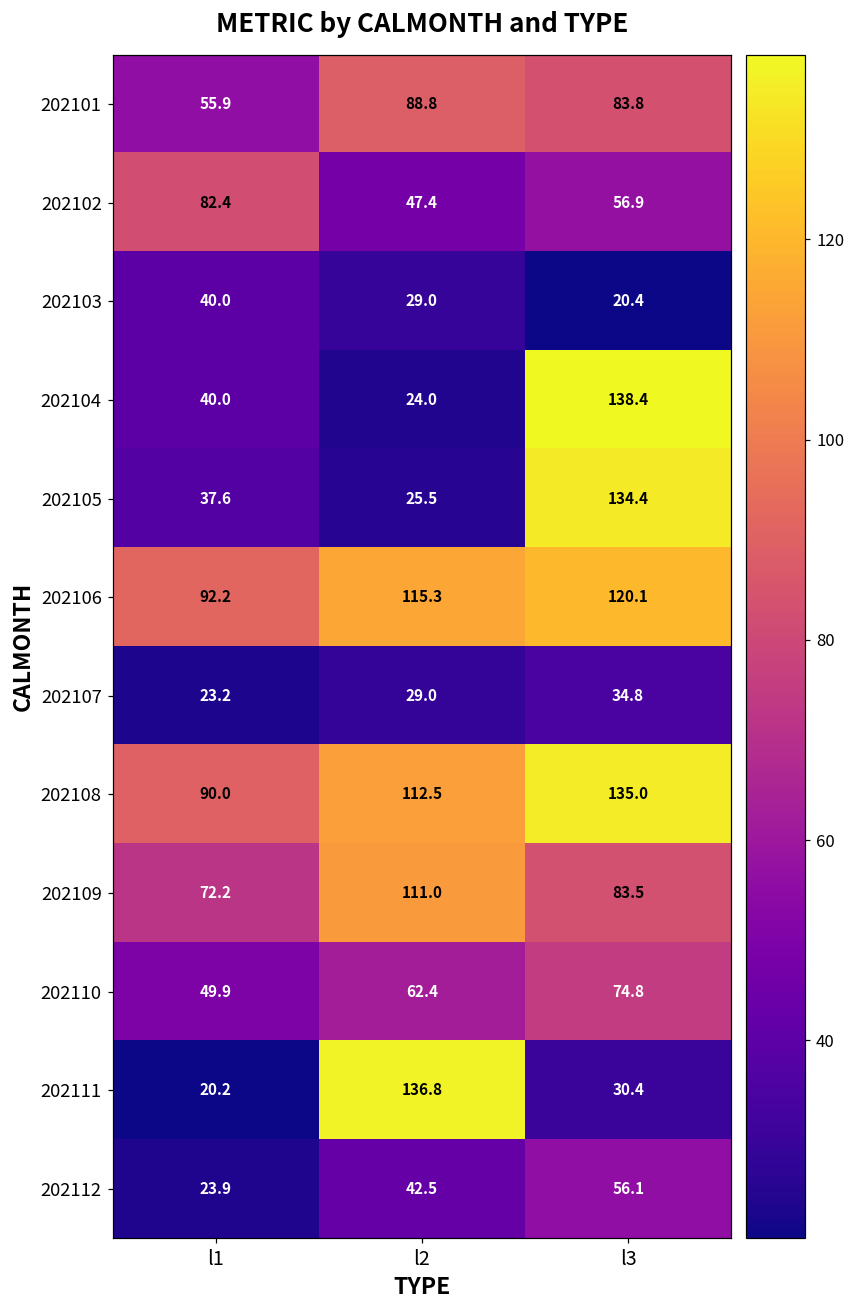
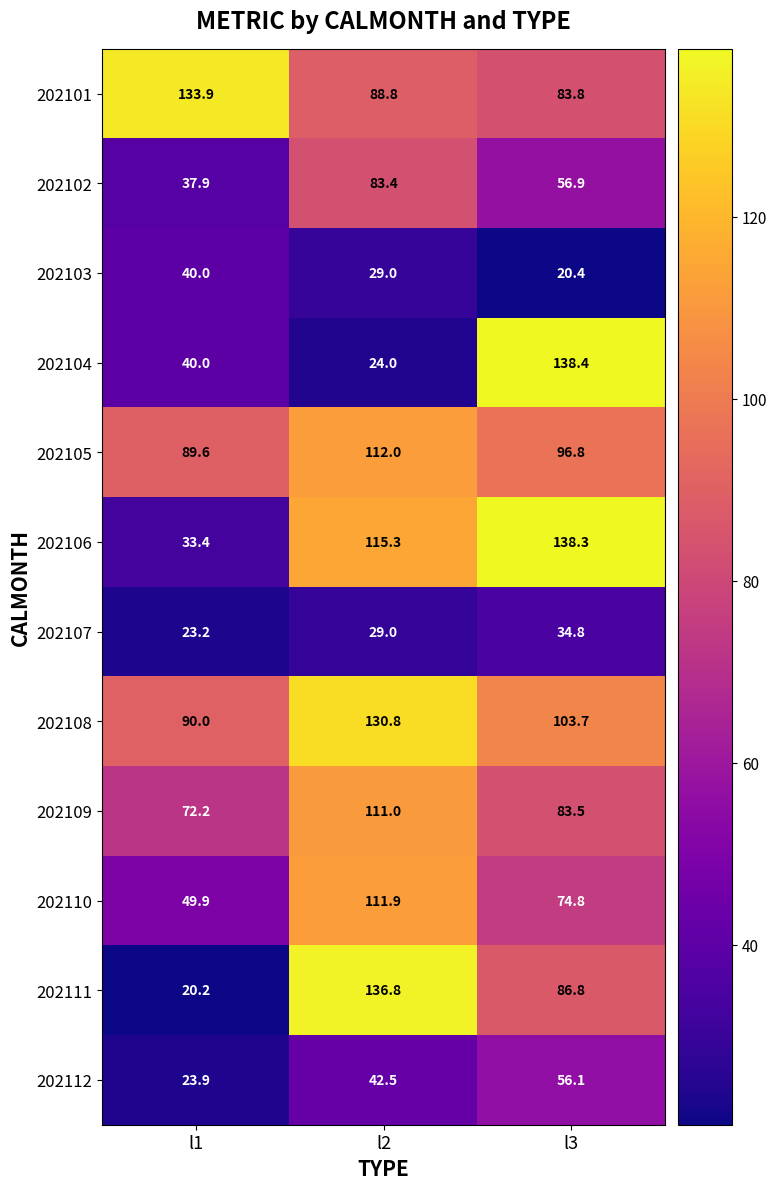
  {
    "202101": {
-     "l1": 55.9,
+     "l1": 133.9,
      "l2": 88.8,
      "l3": 83.8
    },
    "202102": {
-     "l1": 82.4,
-     "l2": 47.4,
+     "l1": 37.9,
+     "l2": 83.4,
      "l3": 56.9
    },
    "202103": {
      "l1": 40.0,
      "l2": 29.0,
      "l3": 20.4
    },
    "202104": {
      "l1": 40.0,
      "l2": 24.0,
      "l3": 138.4
    },
    "202105": {
-     "l1": 37.6,
-     "l2": 25.5,
-     "l3": 134.4
+     "l1": 89.6,
+     "l2": 112.0,
+     "l3": 96.8
    },
    "202106": {
-     "l1": 92.2,
+     "l1": 33.4,
      "l2": 115.3,
-     "l3": 120.1
+     "l3": 138.3
    },
    "202107": {
      "l1": 23.2,
      "l2": 29.0,
      "l3": 34.8
    },
    "202108": {
      "l1": 90.0,
-     "l2": 112.5,
-     "l3": 135.0
+     "l2": 130.8,
+     "l3": 103.7
    },
    "202109": {
      "l1": 72.2,
      "l2": 111.0,
      "l3": 83.5
    },
    "202110": {
      "l1": 49.9,
-     "l2": 62.4,
+     "l2": 111.9,
      "l3": 74.8
    },
    "202111": {
      "l1": 20.2,
      "l2": 136.8,
-     "l3": 30.4
+     "l3": 86.8
    },
    "202112": {
      "l1": 23.9,
      "l2": 42.5,
      "l3": 56.1
    }
  }
